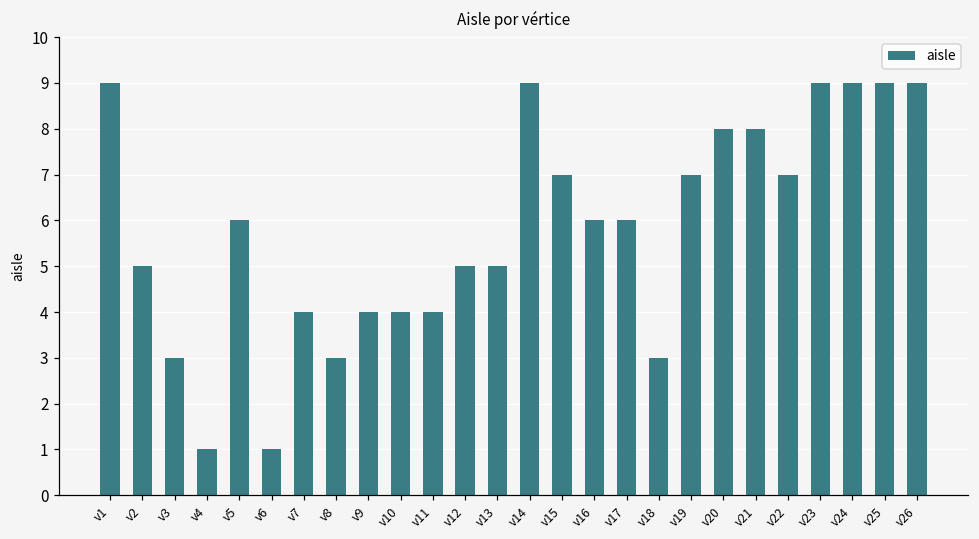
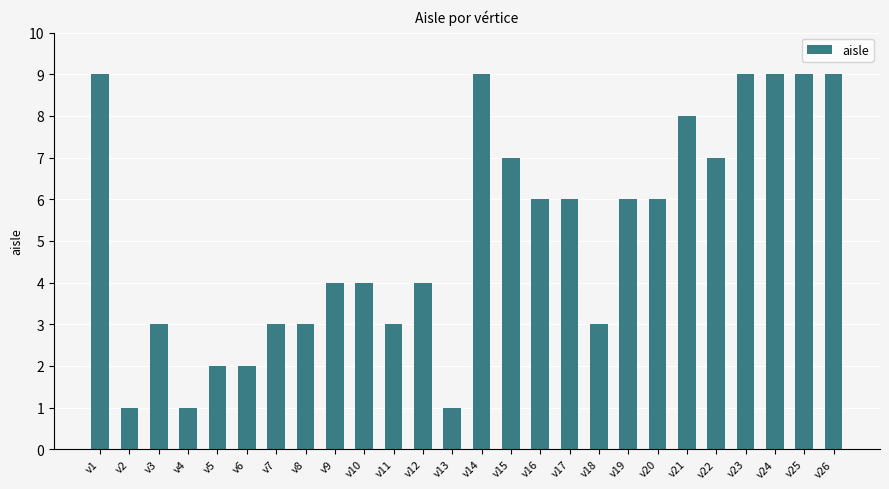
  {
    "v1": 9,
-   "v2": 5,
+   "v2": 1,
    "v3": 3,
    "v4": 1,
-   "v5": 6,
-   "v6": 1,
-   "v7": 4,
+   "v5": 2,
+   "v6": 2,
+   "v7": 3,
    "v8": 3,
    "v9": 4,
    "v10": 4,
-   "v11": 4,
-   "v12": 5,
-   "v13": 5,
+   "v11": 3,
+   "v12": 4,
+   "v13": 1,
    "v14": 9,
    "v15": 7,
    "v16": 6,
    "v17": 6,
    "v18": 3,
-   "v19": 7,
-   "v20": 8,
+   "v19": 6,
+   "v20": 6,
    "v21": 8,
    "v22": 7,
    "v23": 9,
    "v24": 9,
    "v25": 9,
    "v26": 9
  }
